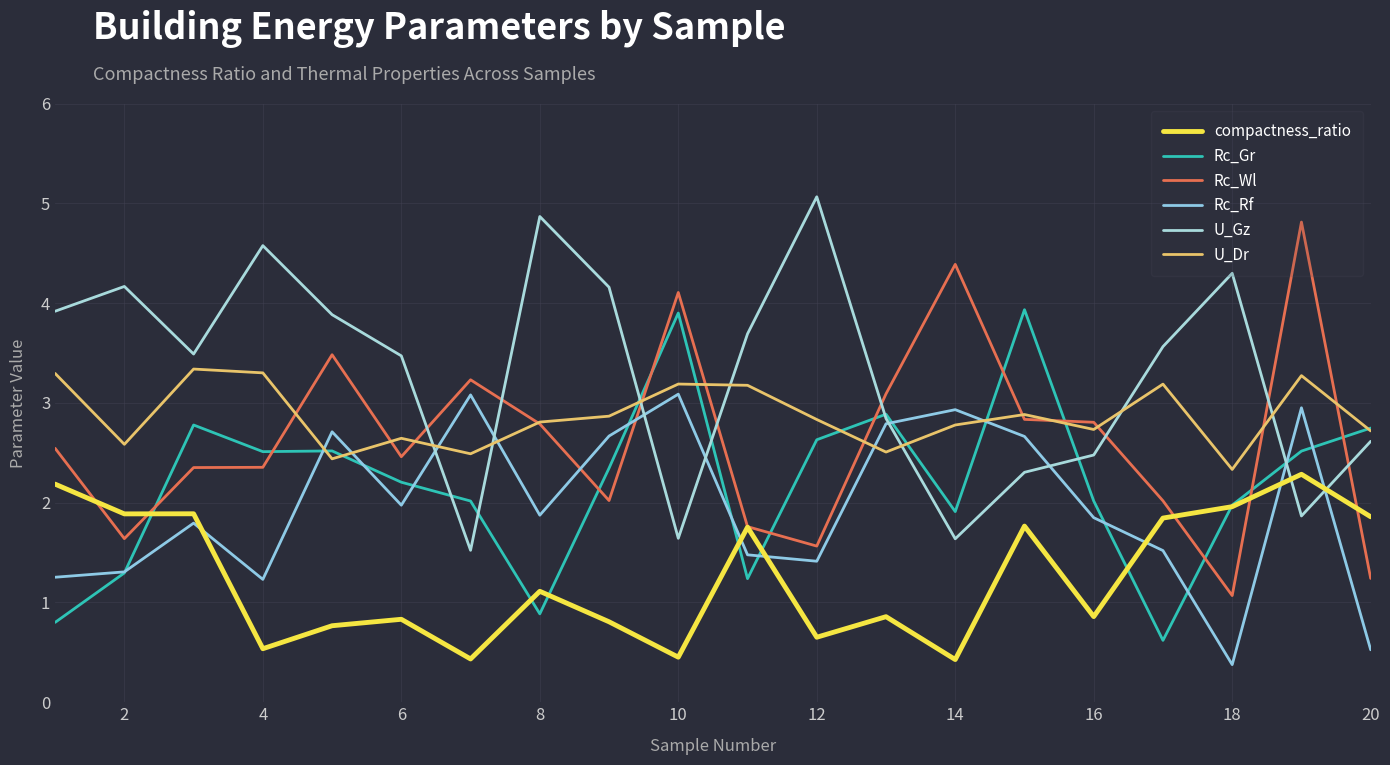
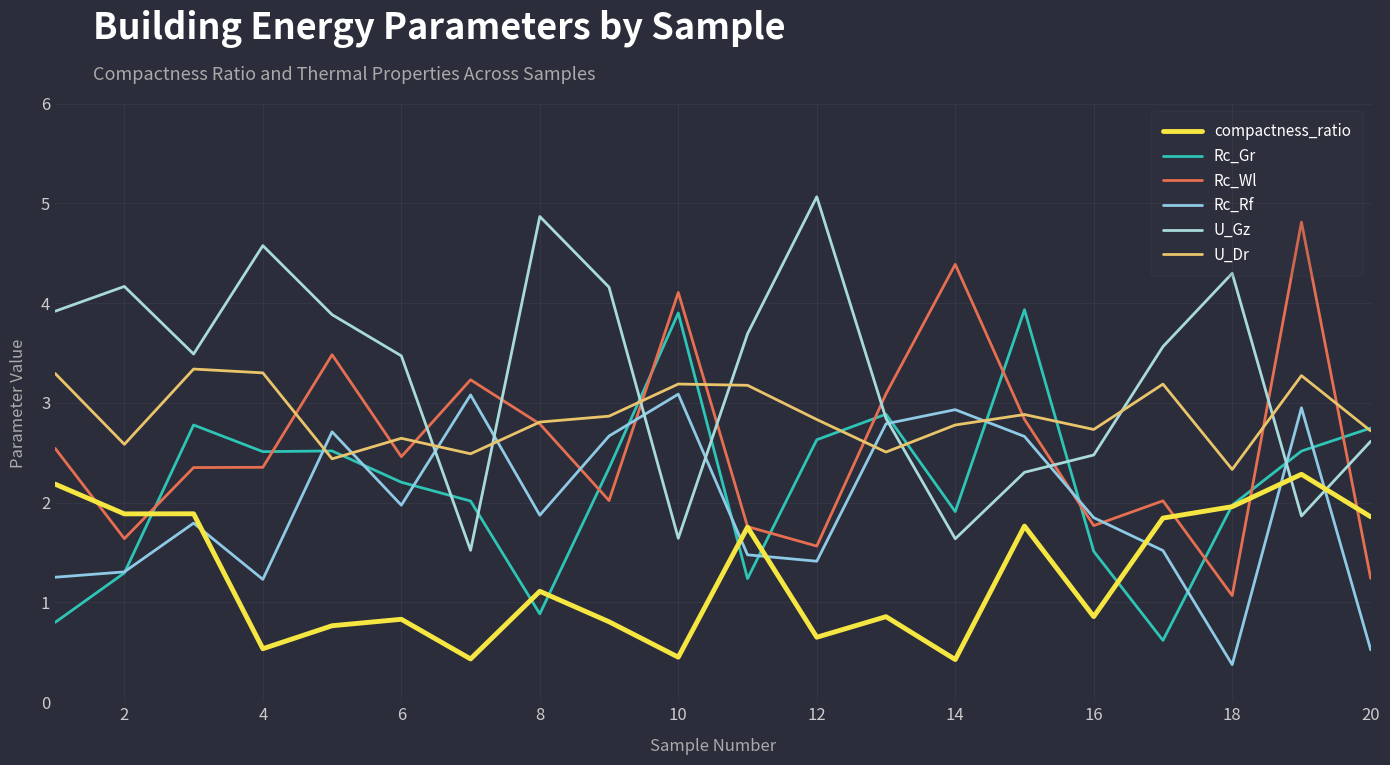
  {
    "Rc_Gr": {
      "4": 2.5,
      "6": 2.2,
      "8": 0.9,
      "10": 3.9,
      "12": 2.6,
      "14": 1.9,
-     "16": 2.0,
+     "16": 1.5,
      "20": 2.7
    },
    "Rc_Wl": {
      "2": 1.6,
      "4": 2.4,
      "6": 2.5,
      "10": 4.1,
      "12": 1.6,
      "14": 4.4,
-     "16": 2.8,
+     "16": 1.8,
      "18": 1.1,
      "20": 1.2
    }
  }
